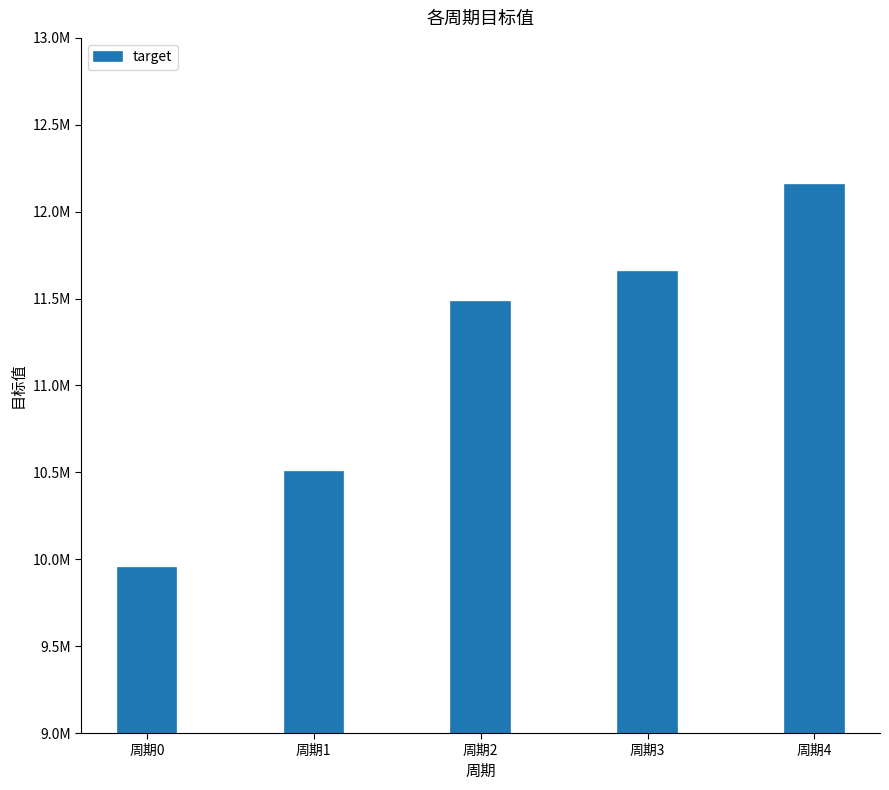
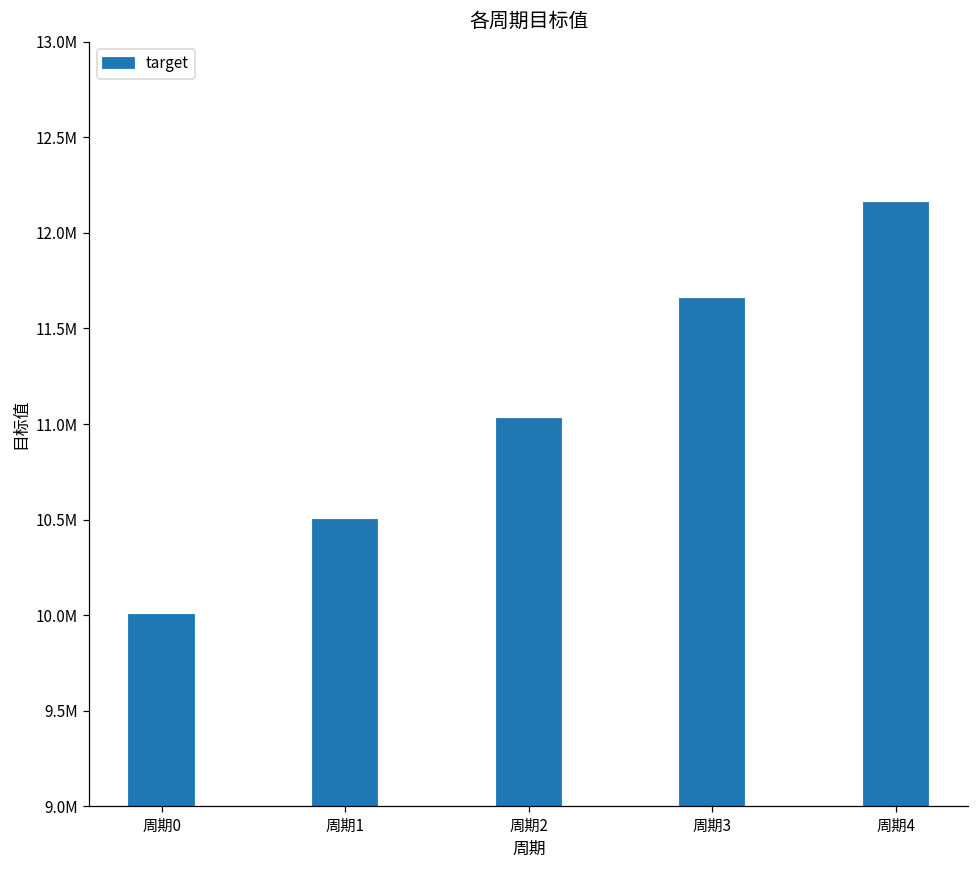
  {
-   "周期0": 9950000,
+   "周期0": 10000000,
    "周期1": 10500000,
-   "周期2": 11480000,
+   "周期2": 11030000,
    "周期3": 11650000,
    "周期4": 12160000
  }
